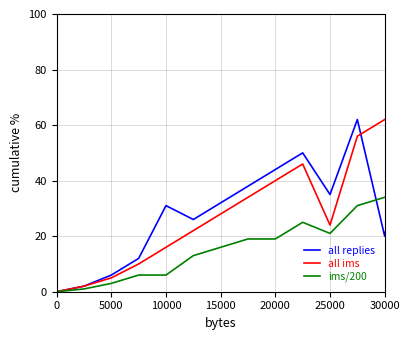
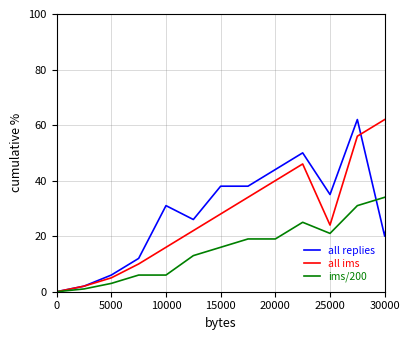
  {
    "all replies": {
      "5000": 6,
      "10000": 31,
-     "15000": 32,
+     "15000": 38,
      "20000": 44,
      "25000": 35,
      "30000": 20
    },
    "all ims": {
      "5000": 5,
      "10000": 16,
      "15000": 28,
      "20000": 40,
      "25000": 24,
      "30000": 62
    },
    "ims/200": {
      "5000": 3,
      "10000": 6,
      "15000": 16,
      "20000": 19,
      "25000": 21,
      "30000": 34
    }
  }
